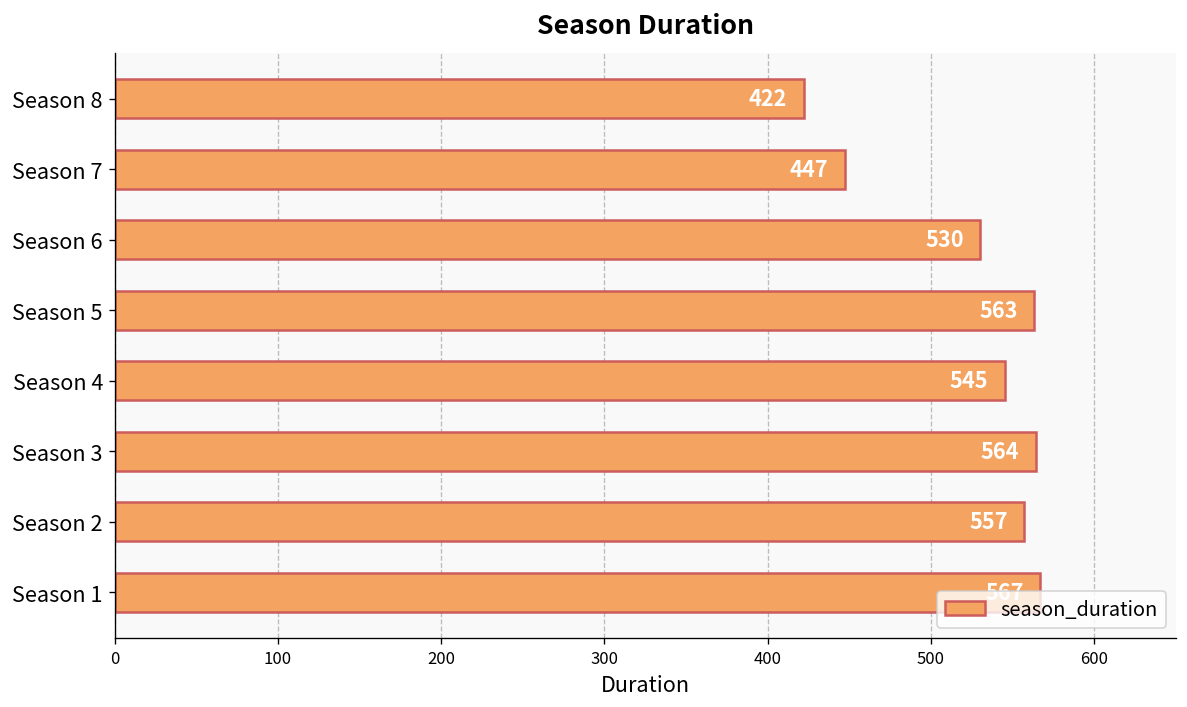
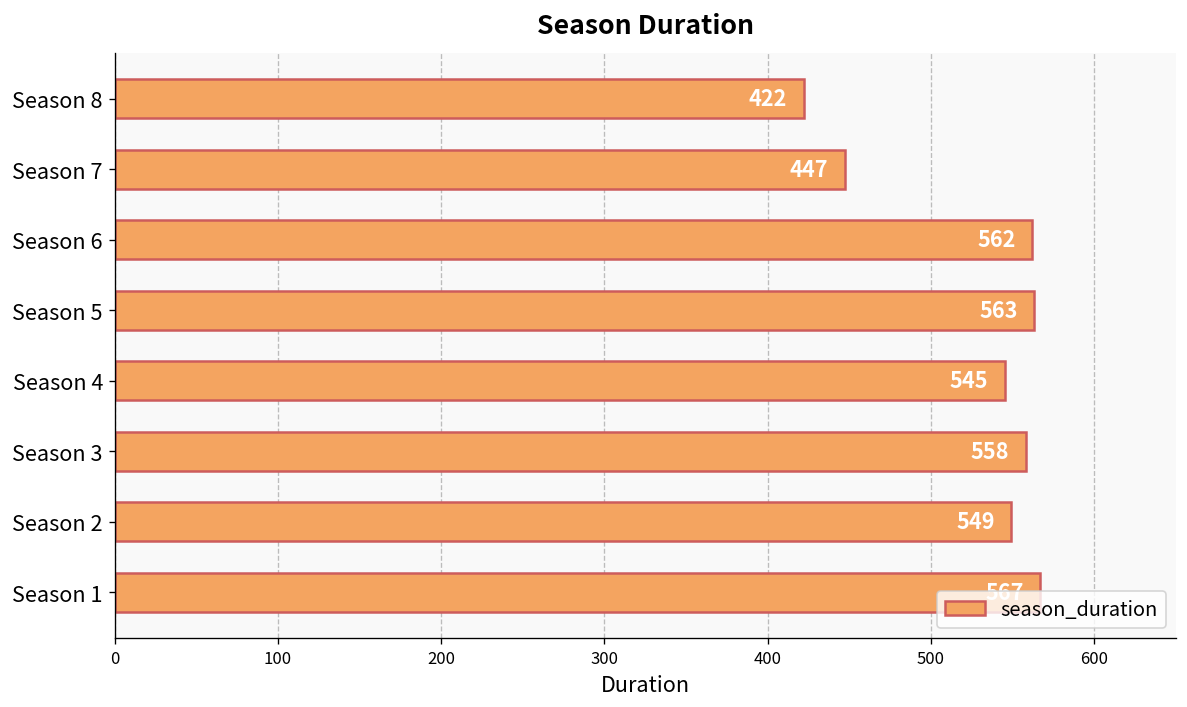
  {
    "Season 8": 422,
    "Season 7": 447,
-   "Season 6": 530,
+   "Season 6": 562,
    "Season 5": 563,
    "Season 4": 545,
-   "Season 3": 564,
-   "Season 2": 557
+   "Season 3": 558,
+   "Season 2": 549
  }
